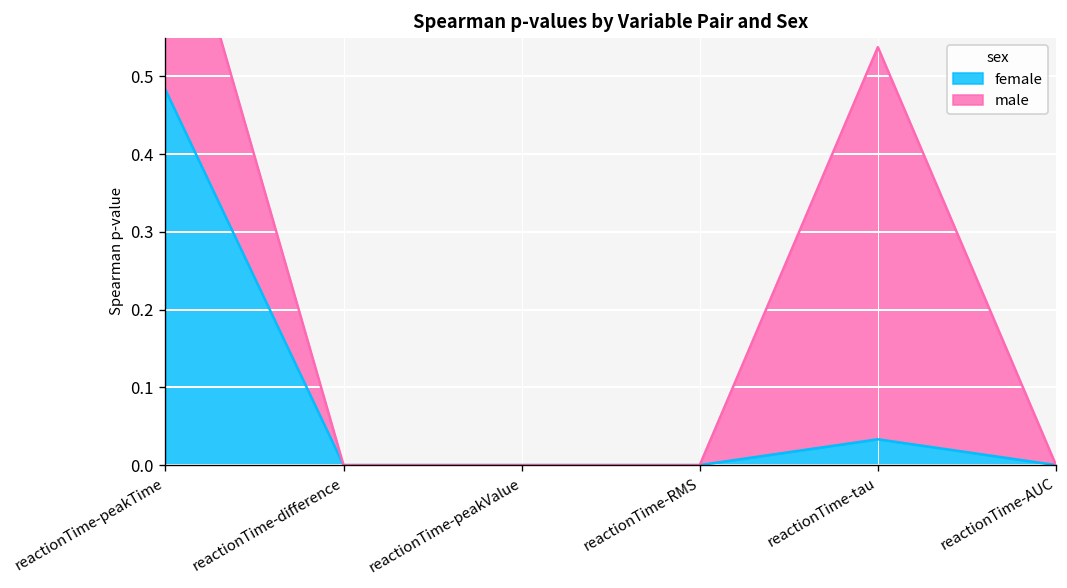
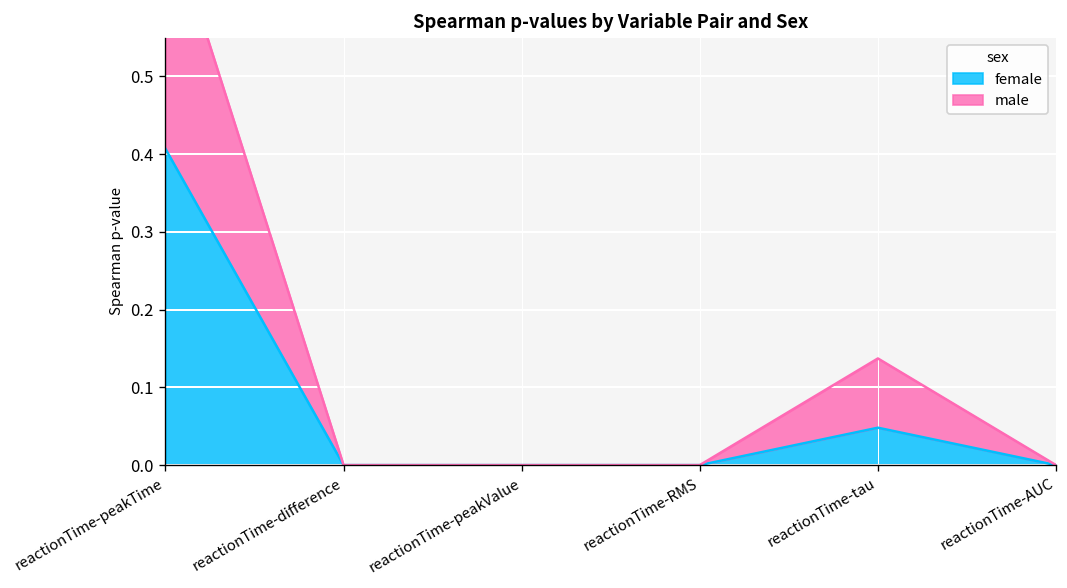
  {
    "female": {
-     "reactionTime-peakTime": 0.48,
-     "reactionTime-tau": 0.03
+     "reactionTime-peakTime": 0.41,
+     "reactionTime-tau": 0.05
    },
    "male": {
-     "reactionTime-tau": 0.50
+     "reactionTime-tau": 0.09
    }
  }
